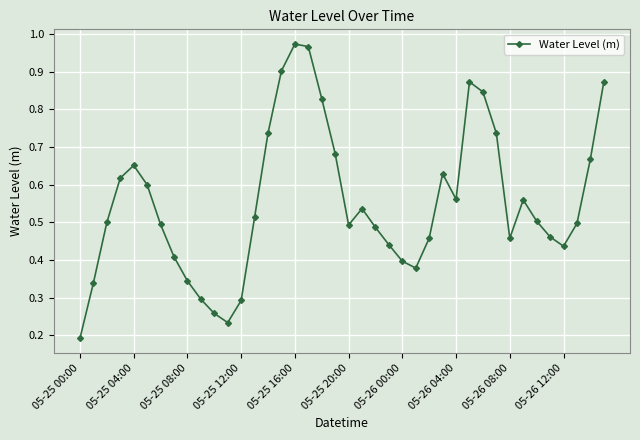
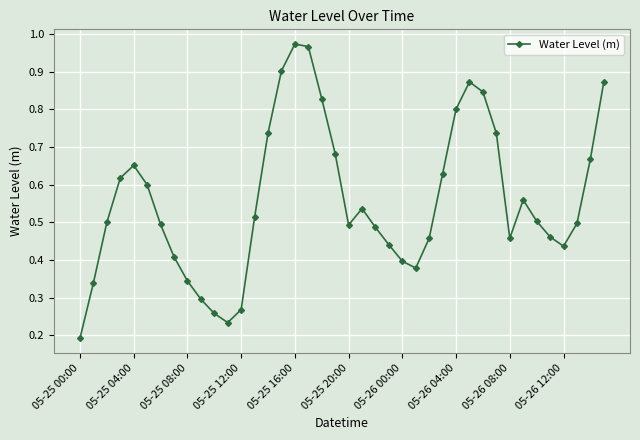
  {
    "05-25 00:00": 0.19,
    "05-25 04:00": 0.65,
    "05-25 08:00": 0.34,
-   "05-25 12:00": 0.29,
+   "05-25 12:00": 0.27,
    "05-25 16:00": 0.97,
    "05-25 20:00": 0.49,
    "05-26 00:00": 0.40,
-   "05-26 04:00": 0.56,
+   "05-26 04:00": 0.80,
    "05-26 08:00": 0.46,
    "05-26 12:00": 0.44
  }
